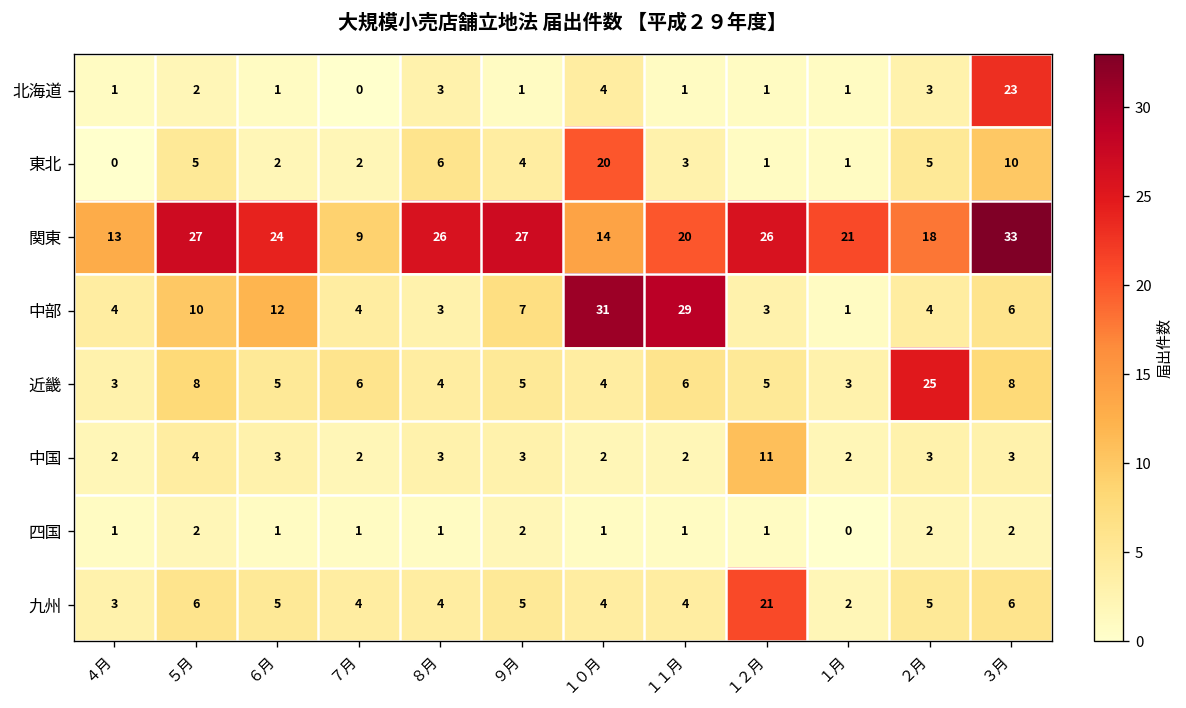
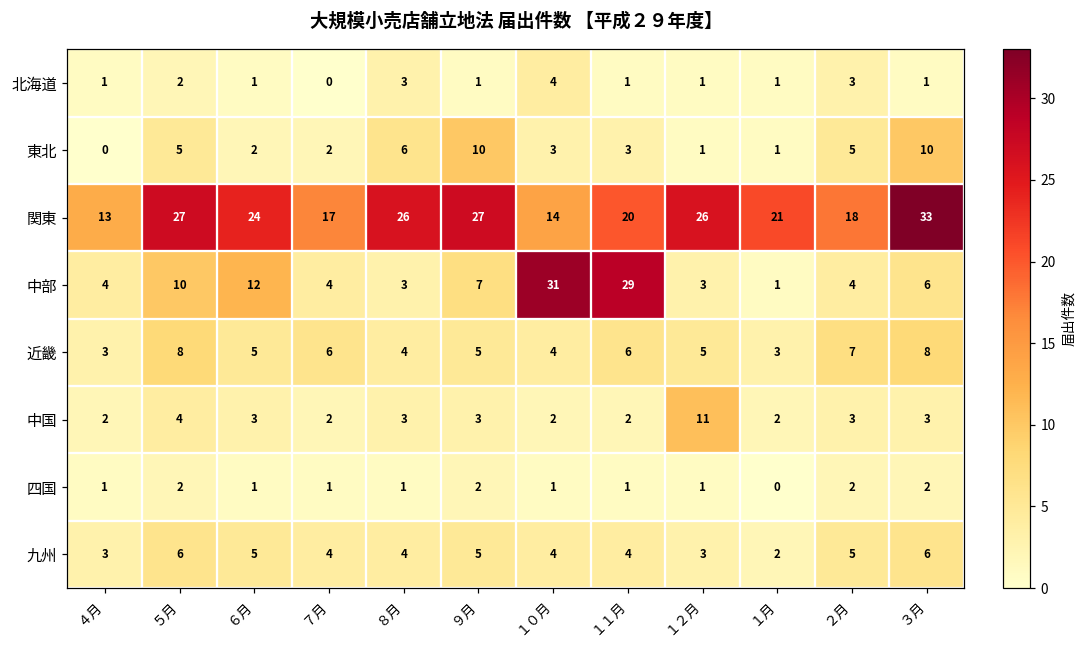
  {
    "北海道": {
      "４月": 1,
      "５月": 2,
      "６月": 1,
      "７月": 0,
      "８月": 3,
      "９月": 1,
      "１０月": 4,
      "１１月": 1,
      "１２月": 1,
      "１月": 1,
      "２月": 3,
-     "３月": 23
+     "３月": 1
    },
    "東北": {
      "４月": 0,
      "５月": 5,
      "６月": 2,
      "７月": 2,
      "８月": 6,
-     "９月": 4,
-     "１０月": 20,
+     "９月": 10,
+     "１０月": 3,
      "１１月": 3,
      "１２月": 1,
      "１月": 1,
      "２月": 5,
      "３月": 10
    },
    "関東": {
      "４月": 13,
      "５月": 27,
      "６月": 24,
-     "７月": 9,
+     "７月": 17,
      "８月": 26,
      "９月": 27,
      "１０月": 14,
      "１１月": 20,
      "１２月": 26,
      "１月": 21,
      "２月": 18,
      "３月": 33
    },
    "中部": {
      "４月": 4,
      "５月": 10,
      "６月": 12,
      "７月": 4,
      "８月": 3,
      "９月": 7,
      "１０月": 31,
      "１１月": 29,
      "１２月": 3,
      "１月": 1,
      "２月": 4,
      "３月": 6
    },
    "近畿": {
      "４月": 3,
      "５月": 8,
      "６月": 5,
      "７月": 6,
      "８月": 4,
      "９月": 5,
      "１０月": 4,
      "１１月": 6,
      "１２月": 5,
      "１月": 3,
-     "２月": 25,
+     "２月": 7,
      "３月": 8
    },
    "中国": {
      "４月": 2,
      "５月": 4,
      "６月": 3,
      "７月": 2,
      "８月": 3,
      "９月": 3,
      "１０月": 2,
      "１１月": 2,
      "１２月": 11,
      "１月": 2,
      "２月": 3,
      "３月": 3
    },
    "四国": {
      "４月": 1,
      "５月": 2,
      "６月": 1,
      "７月": 1,
      "８月": 1,
      "９月": 2,
      "１０月": 1,
      "１１月": 1,
      "１２月": 1,
      "１月": 0,
      "２月": 2,
      "３月": 2
    },
    "九州": {
      "４月": 3,
      "５月": 6,
      "６月": 5,
      "７月": 4,
      "８月": 4,
      "９月": 5,
      "１０月": 4,
      "１１月": 4,
-     "１２月": 21,
+     "１２月": 3,
      "１月": 2,
      "２月": 5,
      "３月": 6
    }
  }
